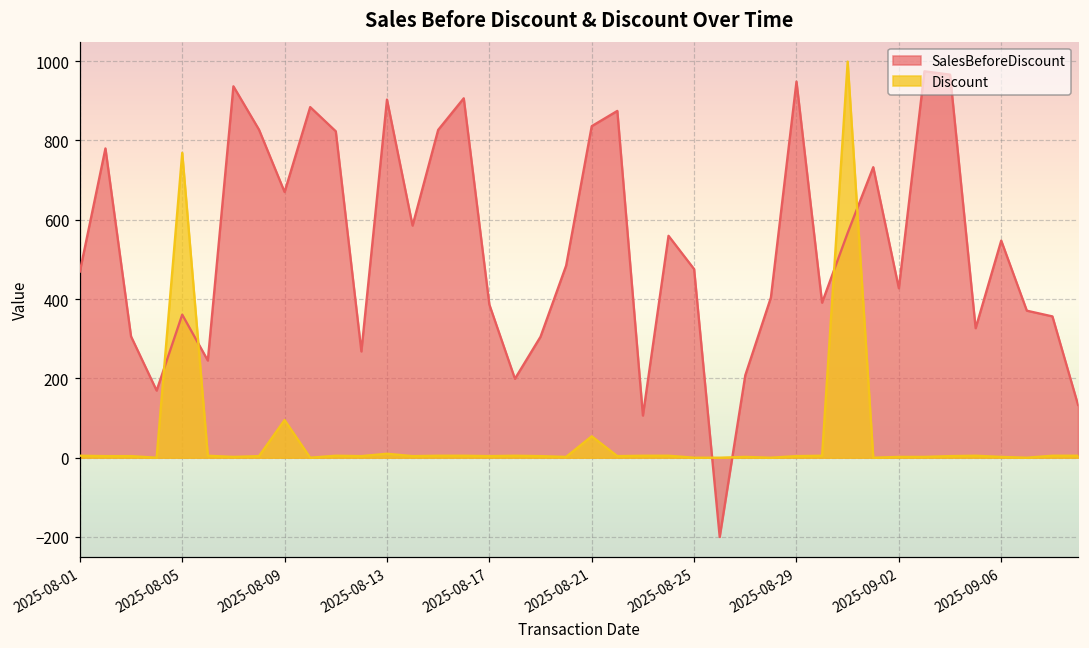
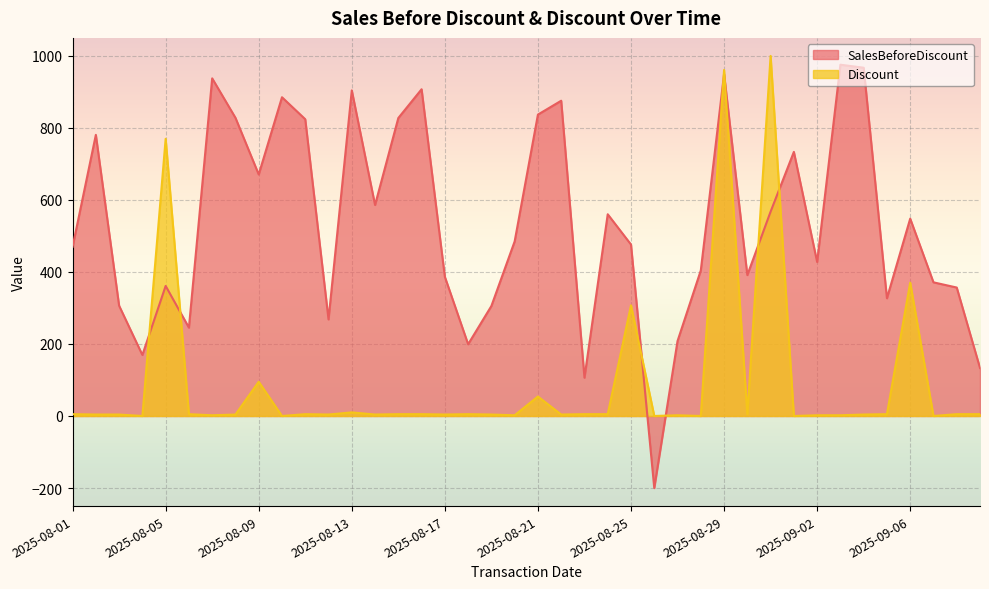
  {
    "Discount": {
      "2025-08-01": 10,
      "2025-08-05": 770,
      "2025-08-09": 100,
      "2025-08-13": 10,
      "2025-08-17": 0,
      "2025-08-21": 50,
-     "2025-08-25": 0,
-     "2025-08-29": 0,
+     "2025-08-25": 310,
+     "2025-08-29": 960,
      "2025-09-02": 0,
-     "2025-09-06": 0
+     "2025-09-06": 370
    }
  }
